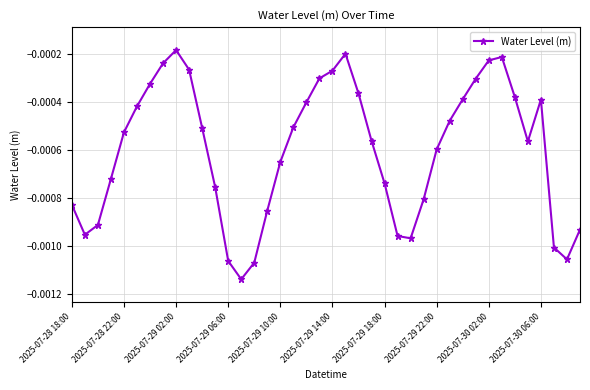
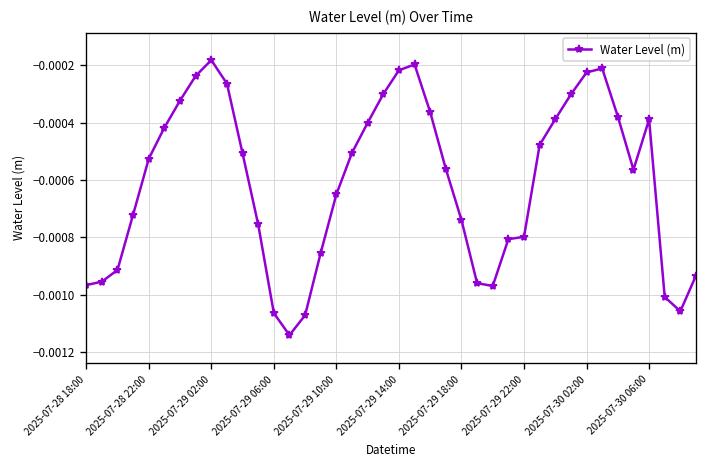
  {
-   "2025-07-28 18:00": -0.00083,
+   "2025-07-28 18:00": -0.00097,
    "2025-07-28 22:00": -0.00053,
    "2025-07-29 02:00": -0.00018,
    "2025-07-29 06:00": -0.00106,
    "2025-07-29 10:00": -0.00065,
-   "2025-07-29 14:00": -0.00027,
+   "2025-07-29 14:00": -0.00022,
    "2025-07-29 18:00": -0.00074,
-   "2025-07-29 22:00": -0.00060,
+   "2025-07-29 22:00": -0.00080,
    "2025-07-30 02:00": -0.00023,
    "2025-07-30 06:00": -0.00039
  }
